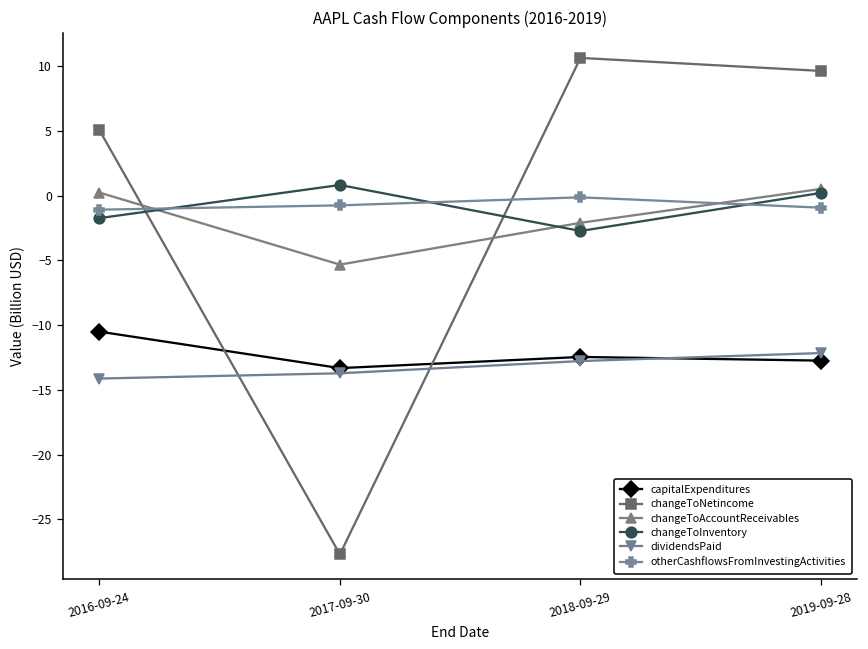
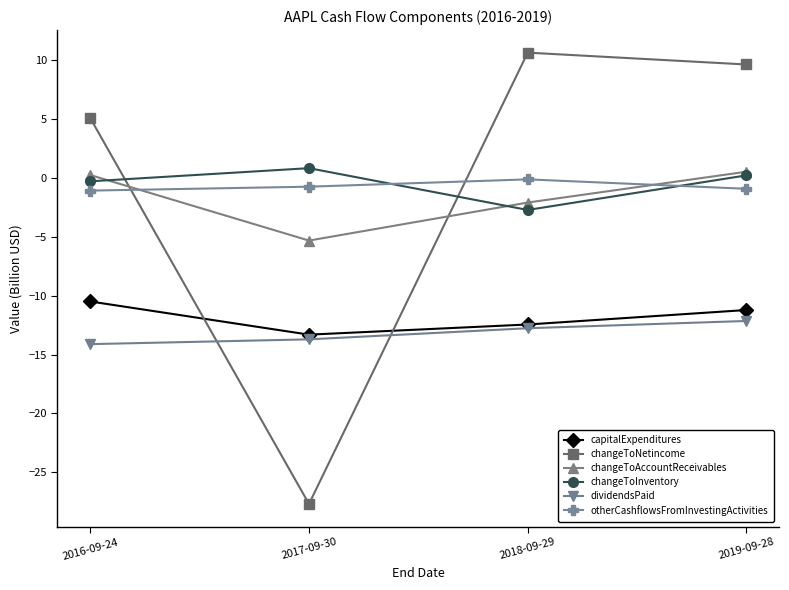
  {
    "capitalExpenditures": {
      "2016-09-24": -10.5,
      "2017-09-30": -13.3,
      "2018-09-29": -12.5,
-     "2019-09-28": -12.7
+     "2019-09-28": -11.2
    },
    "changeToInventory": {
-     "2016-09-24": -1.7,
+     "2016-09-24": -0.3,
      "2017-09-30": 0.8,
      "2018-09-29": -2.7,
      "2019-09-28": 0.2
    }
  }
